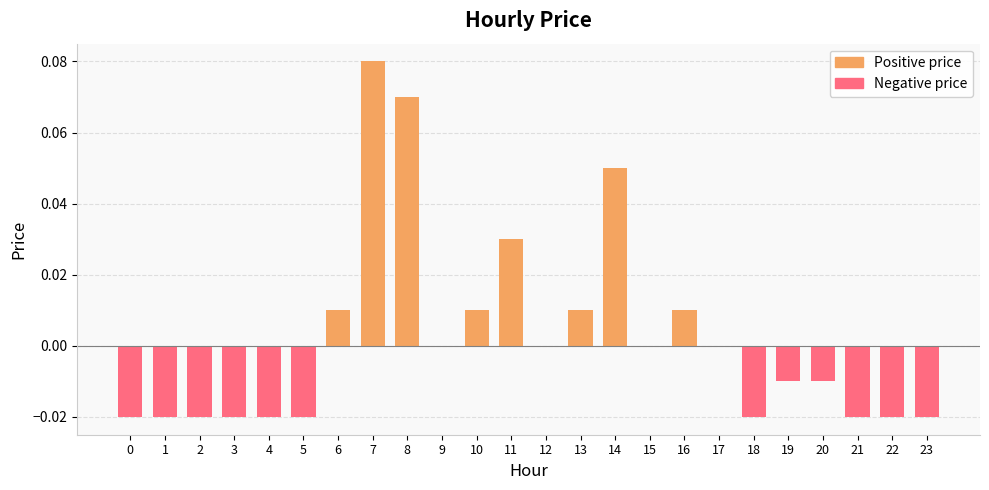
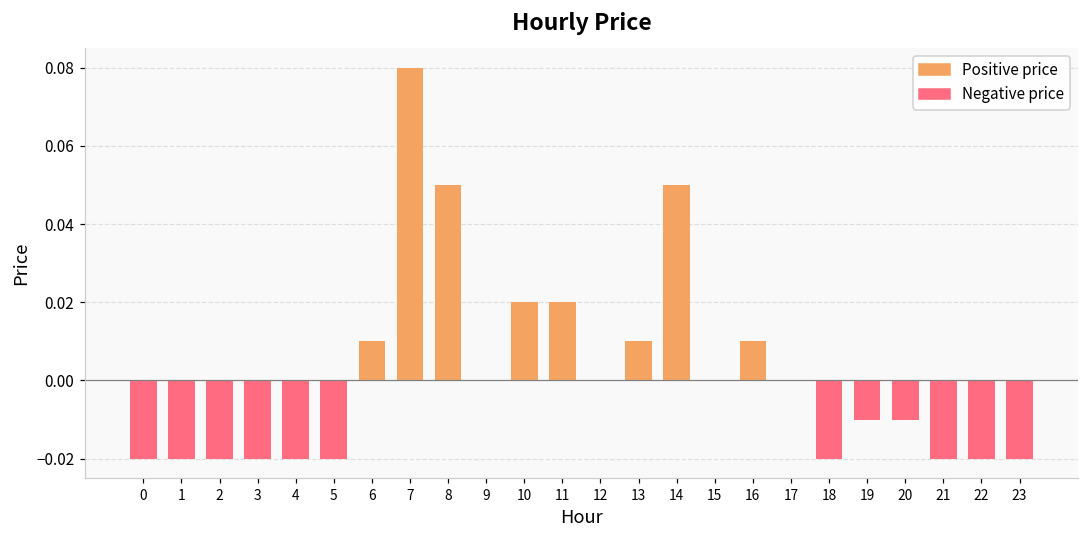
  {
    "0": -0.02,
    "1": -0.02,
    "2": -0.02,
    "3": -0.02,
    "4": -0.02,
    "5": -0.02,
    "6": 0.01,
    "7": 0.08,
-   "8": 0.07,
+   "8": 0.05,
    "9": 0.00,
-   "10": 0.01,
-   "11": 0.03,
+   "10": 0.02,
+   "11": 0.02,
    "12": 0.00,
    "13": 0.01,
    "14": 0.05,
    "15": 0.00,
    "16": 0.01,
    "17": 0.00,
    "18": -0.02,
    "19": -0.01,
    "20": -0.01,
    "21": -0.02,
    "22": -0.02,
    "23": -0.02
  }
